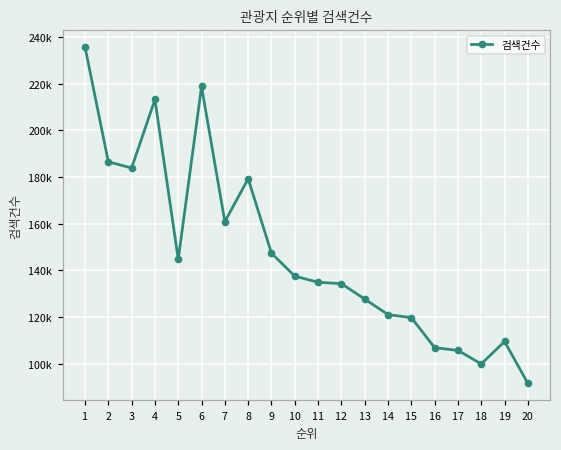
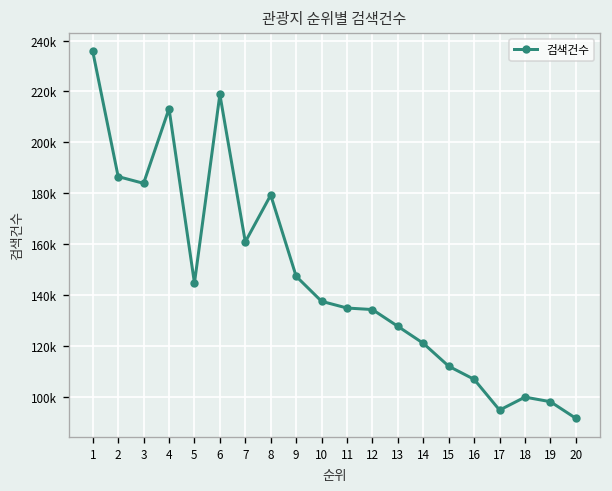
  {
    "1": 236000,
    "2": 187000,
    "3": 184000,
    "4": 213000,
    "5": 145000,
    "6": 219000,
    "7": 161000,
    "8": 179000,
    "9": 147000,
    "10": 137000,
    "11": 135000,
    "12": 134000,
    "13": 128000,
    "14": 121000,
-   "15": 120000,
+   "15": 112000,
    "16": 107000,
-   "17": 106000,
+   "17": 95000,
    "18": 100000,
-   "19": 109000,
+   "19": 98000,
    "20": 91000
  }
